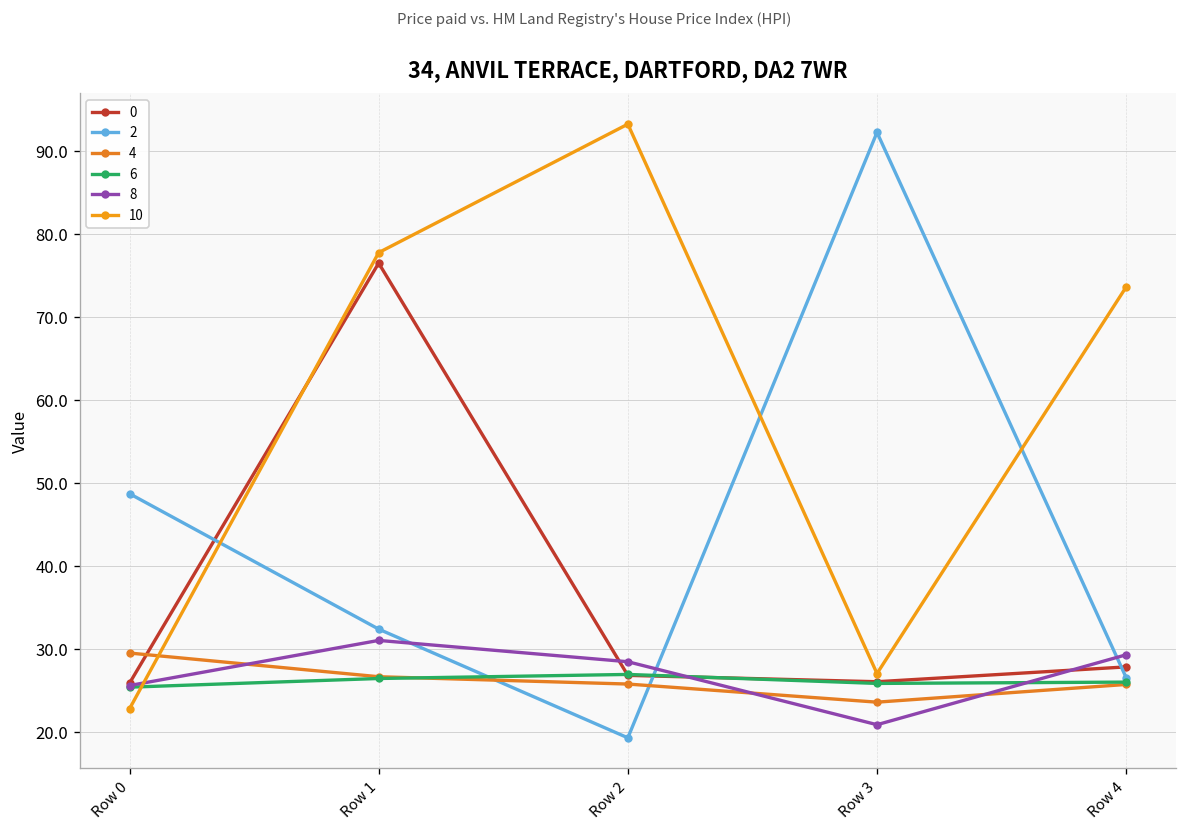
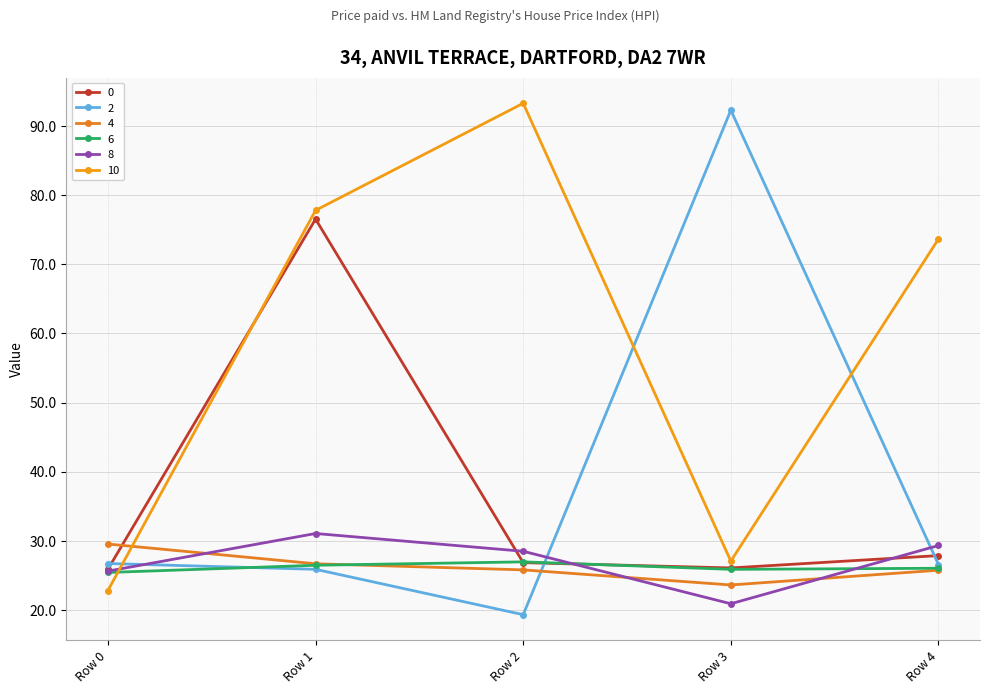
  {
    "0": {
      "Row 1": 77,
      "Row 4": 28
    },
    "2": {
-     "Row 0": 49,
-     "Row 1": 32,
+     "Row 0": 27,
+     "Row 1": 26,
      "Row 2": 19,
      "Row 3": 92,
      "Row 4": 27
    },
    "8": {
      "Row 1": 31,
      "Row 2": 28,
      "Row 3": 21,
      "Row 4": 29
    }
  }
